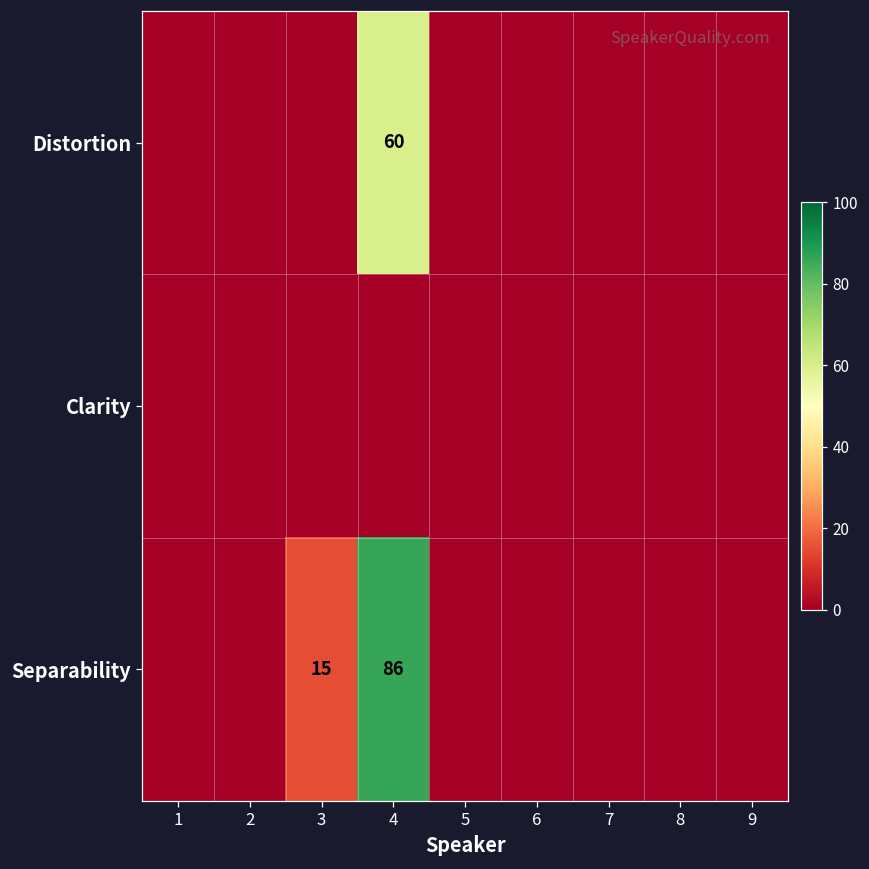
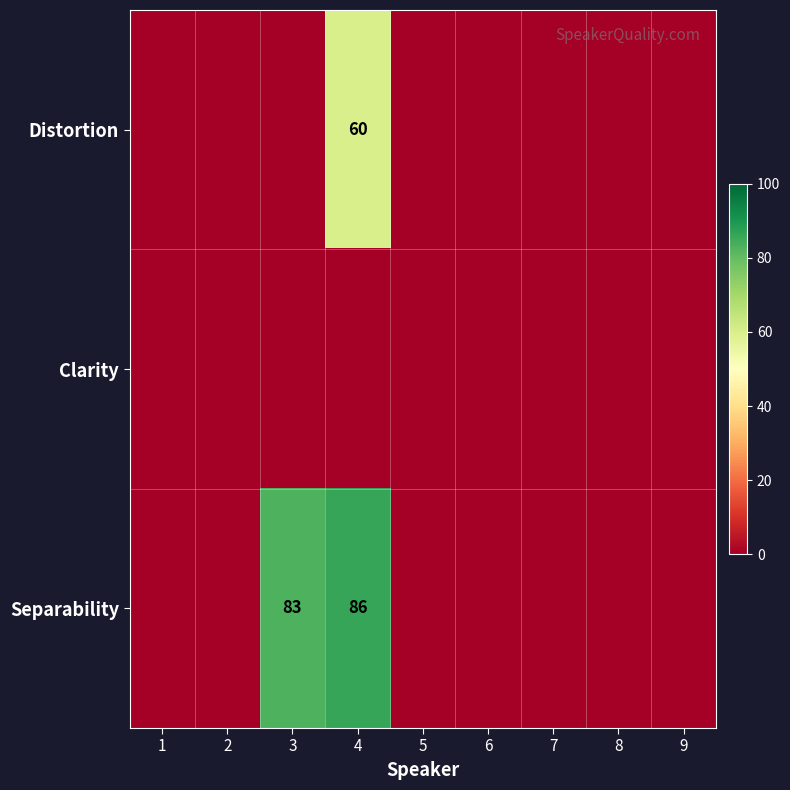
  {
    "Distortion": {
      "4": 60
    },
    "Separability": {
-     "3": 15,
+     "3": 83,
      "4": 86
    }
  }
